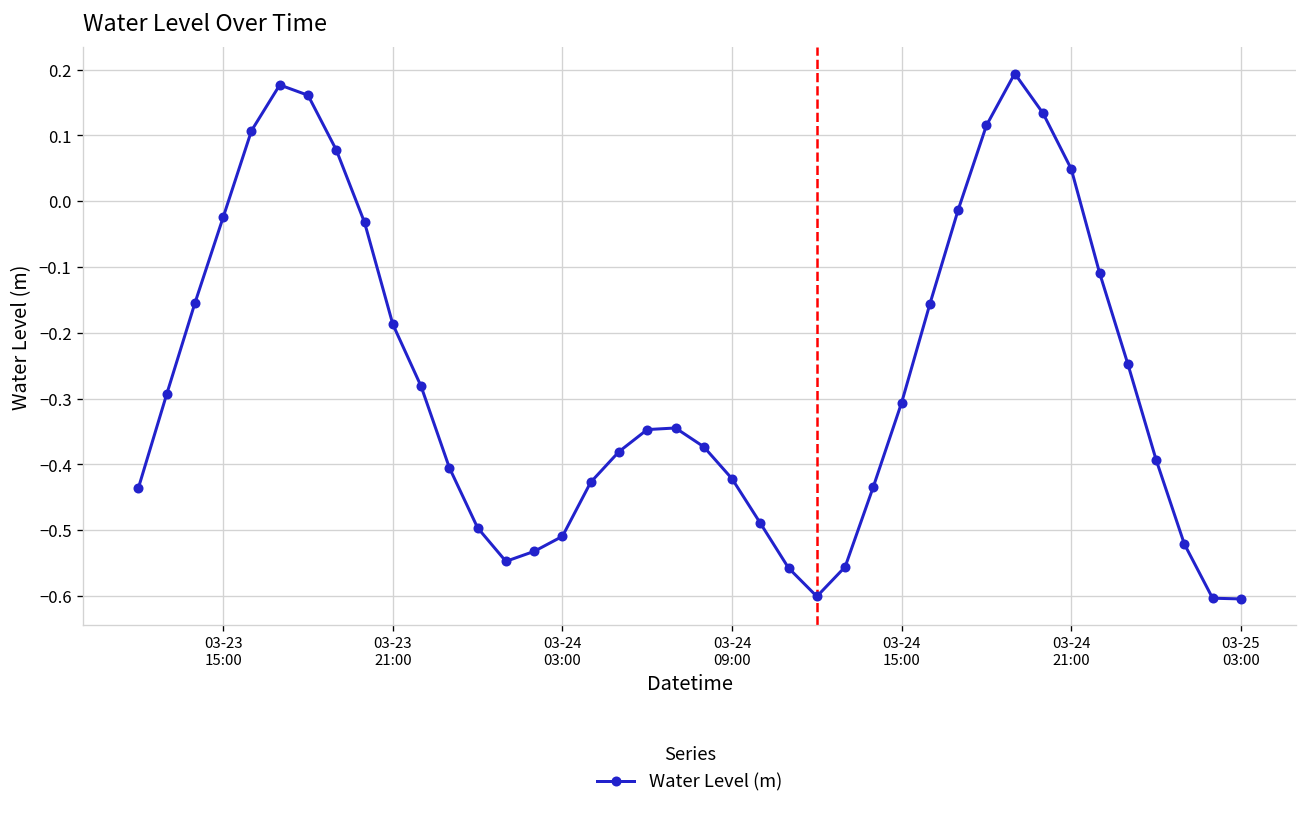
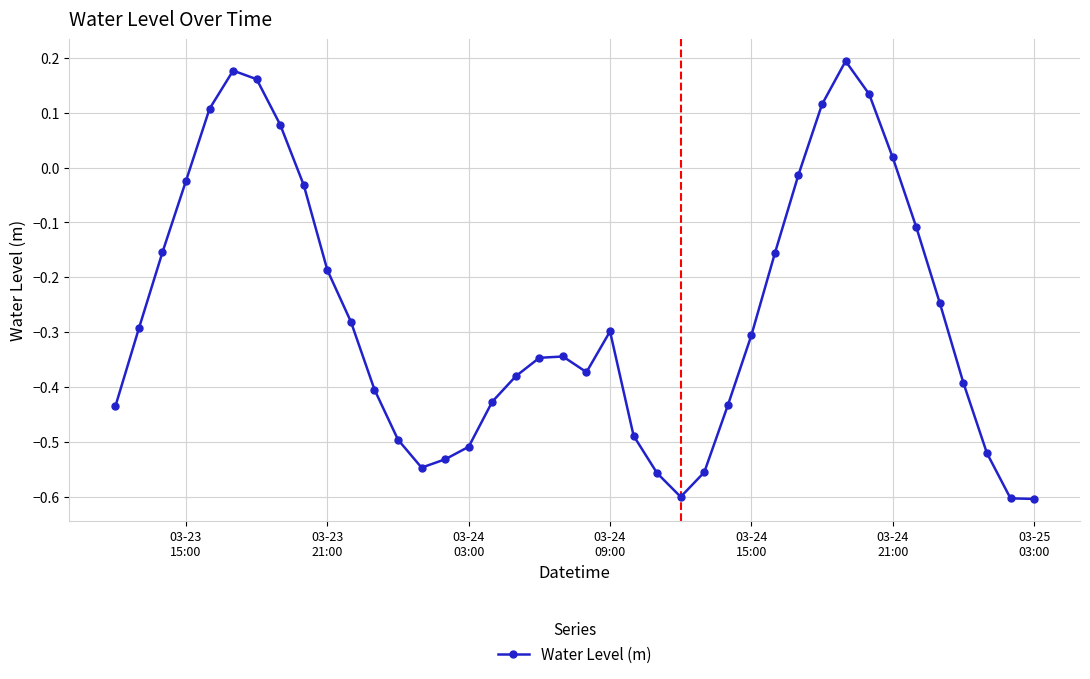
  {
    "03-23 15:00": -0.02,
    "03-23 21:00": -0.19,
    "03-24 03:00": -0.51,
-   "03-24 09:00": -0.42,
+   "03-24 09:00": -0.30,
    "03-24 15:00": -0.31,
-   "03-24 21:00": 0.05,
+   "03-24 21:00": 0.02,
    "03-25 03:00": -0.60
  }
